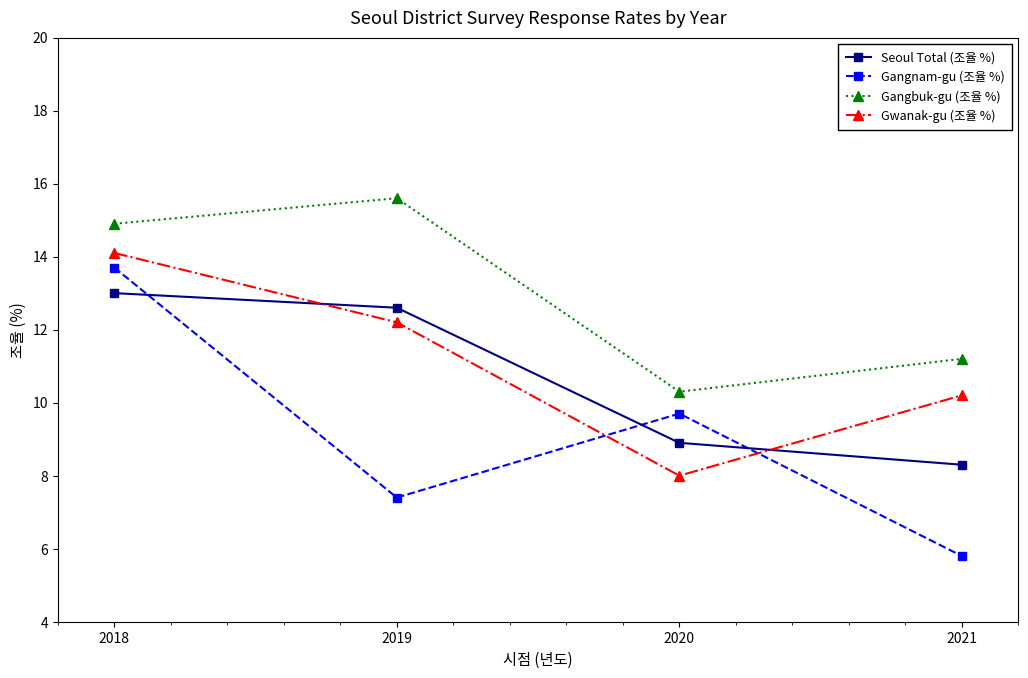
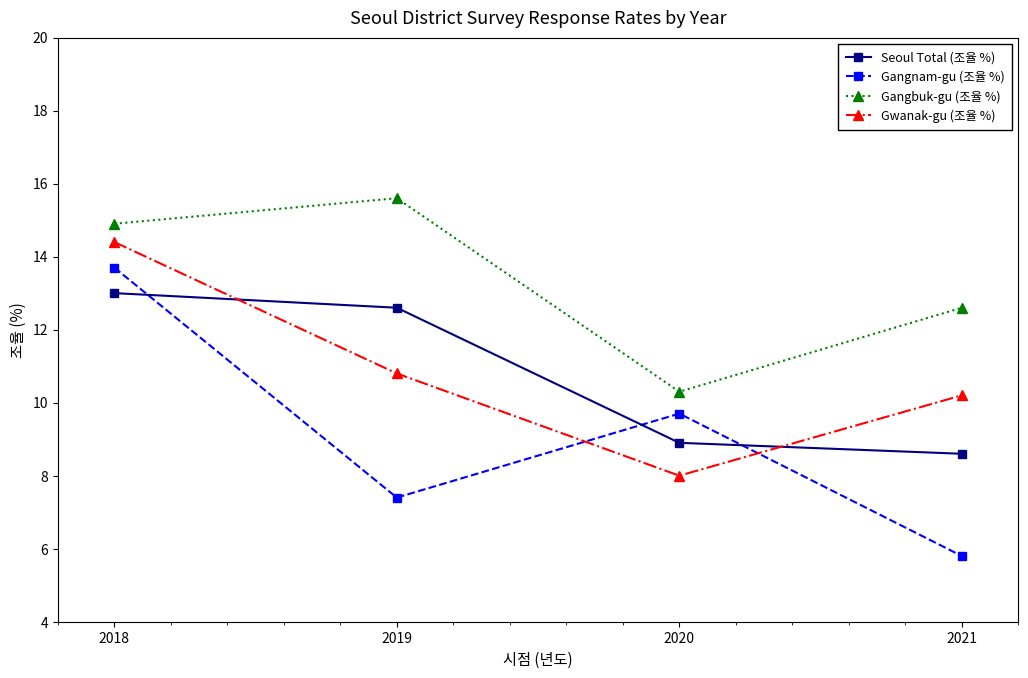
  {
    "Seoul Total (조율 %)": {
      "2018": 13.0,
      "2019": 12.6,
      "2020": 8.9,
-     "2021": 8.3
+     "2021": 8.6
    },
    "Gangnam-gu (조율 %)": {
      "2018": 13.7,
      "2019": 7.4,
      "2020": 9.7,
      "2021": 5.8
    },
    "Gangbuk-gu (조율 %)": {
      "2018": 14.9,
      "2019": 15.6,
      "2020": 10.3,
-     "2021": 11.2
+     "2021": 12.6
    },
    "Gwanak-gu (조율 %)": {
-     "2018": 14.1,
-     "2019": 12.2,
+     "2018": 14.4,
+     "2019": 10.8,
      "2020": 8.0,
      "2021": 10.2
    }
  }
